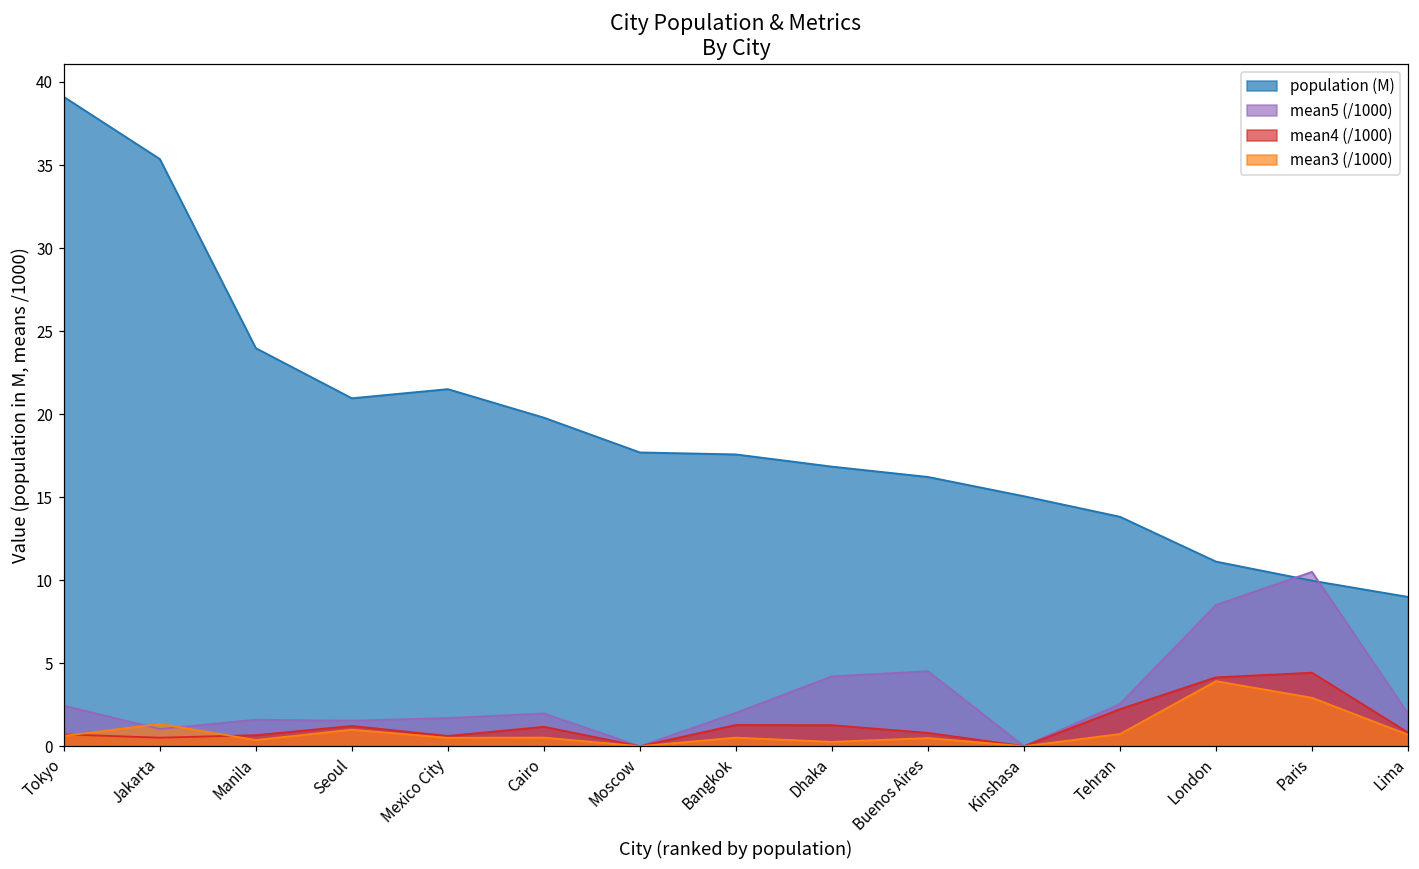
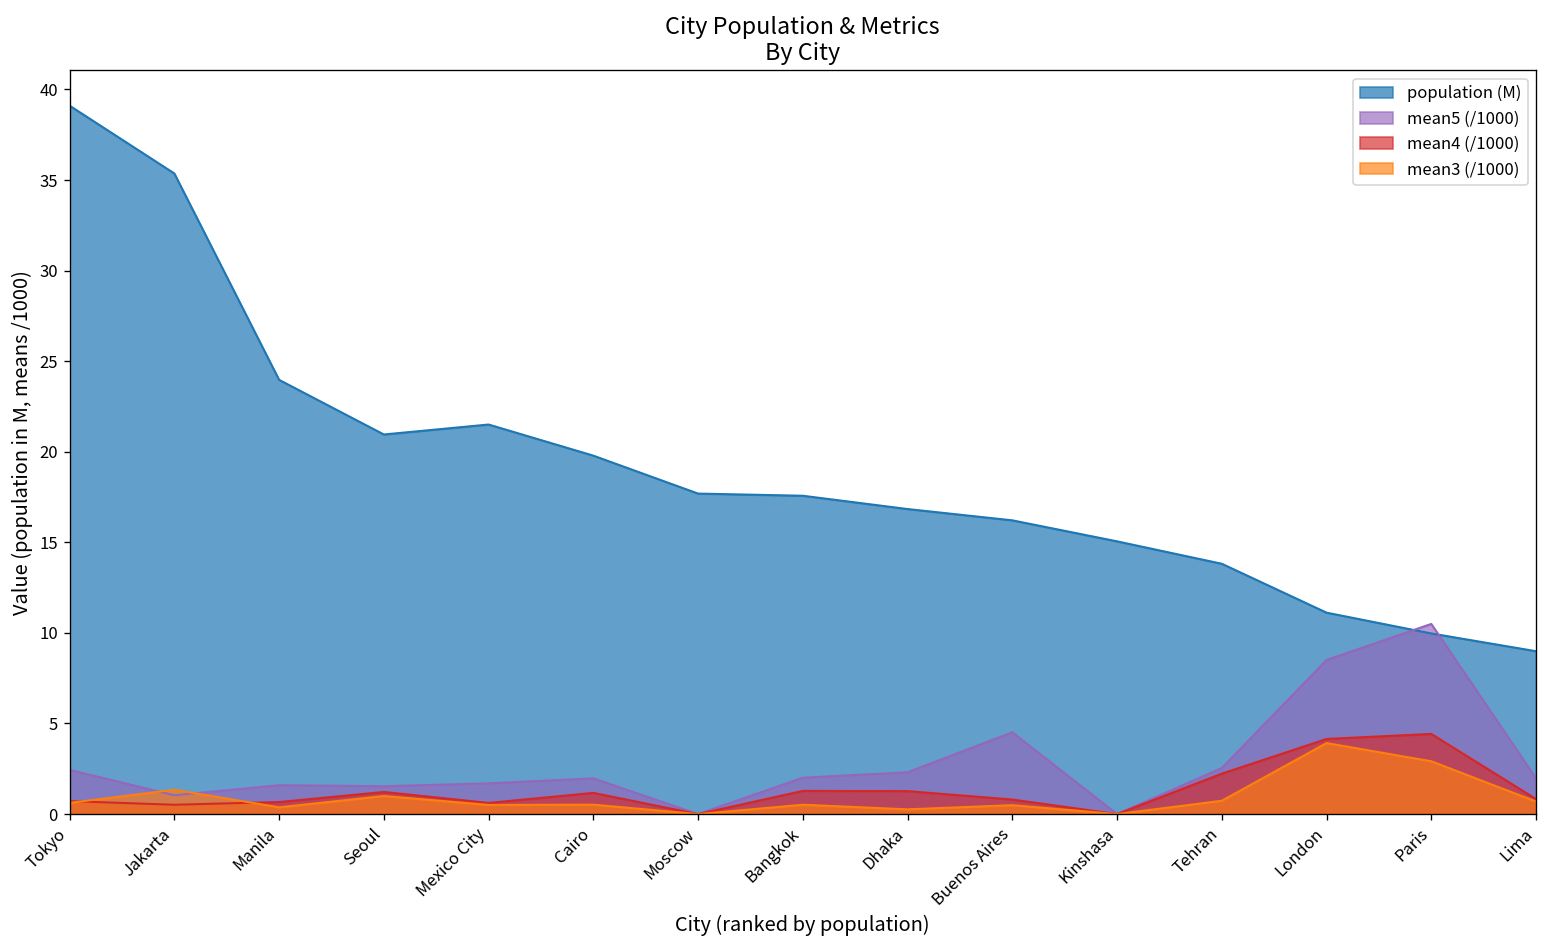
  {
    "population (M)": {
      "Tokyo": 39.1,
      "Jakarta": 35.4,
      "Manila": 24.0,
      "Seoul": 21.0,
      "Mexico City": 21.5,
      "Cairo": 19.8,
      "Moscow": 17.7,
      "Bangkok": 17.6,
      "Dhaka": 16.8,
      "Buenos Aires": 16.2,
      "Kinshasa": 15.1,
      "Tehran": 13.8,
      "London": 11.1,
      "Paris": 10.0,
      "Lima": 9.0
    },
    "mean5 (/1000)": {
      "Tokyo": 2.4,
      "Jakarta": 1.0,
      "Manila": 1.6,
      "Seoul": 1.5,
      "Mexico City": 1.7,
      "Cairo": 2.0,
      "Bangkok": 2.0,
-     "Dhaka": 4.2,
+     "Dhaka": 2.3,
      "Buenos Aires": 4.5,
      "Tehran": 2.5,
      "London": 8.5,
      "Paris": 10.5,
      "Lima": 2.0
    },
    "mean4 (/1000)": {
      "Jakarta": 0.5,
      "Manila": 0.7,
      "Seoul": 1.2,
      "Cairo": 1.2,
      "Bangkok": 1.3,
      "Dhaka": 1.3,
      "Buenos Aires": 0.8,
      "Tehran": 2.2,
      "London": 4.1,
      "Paris": 4.4
    },
    "mean3 (/1000)": {
      "Jakarta": 1.3,
      "Manila": 0.4,
      "Seoul": 1.0,
      "Cairo": 0.5,
      "Bangkok": 0.5,
      "Dhaka": 0.3,
      "Buenos Aires": 0.5,
      "Tehran": 0.7,
      "London": 3.9,
      "Paris": 2.9
    }
  }
